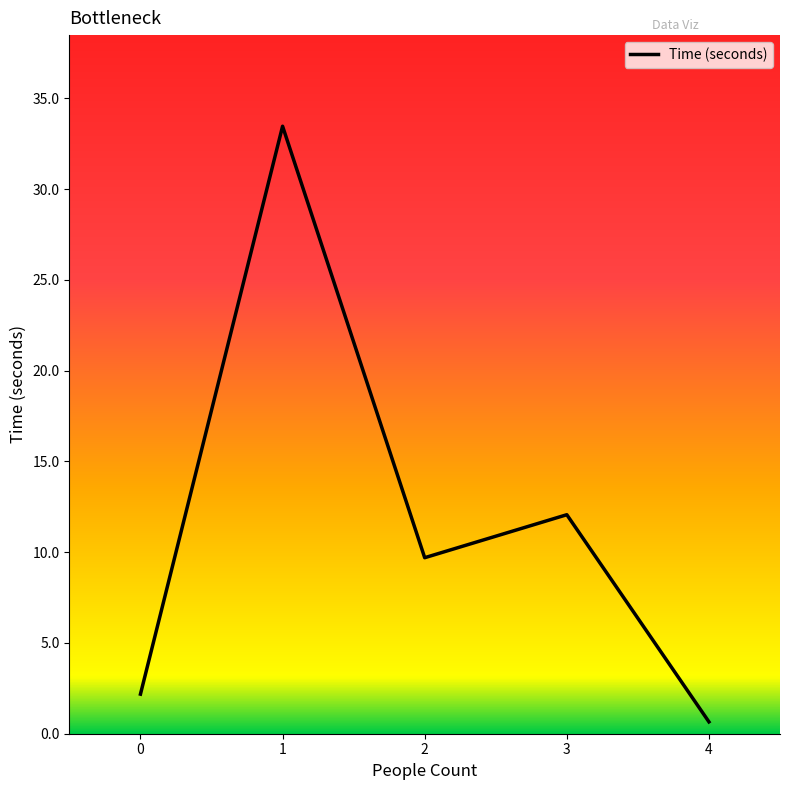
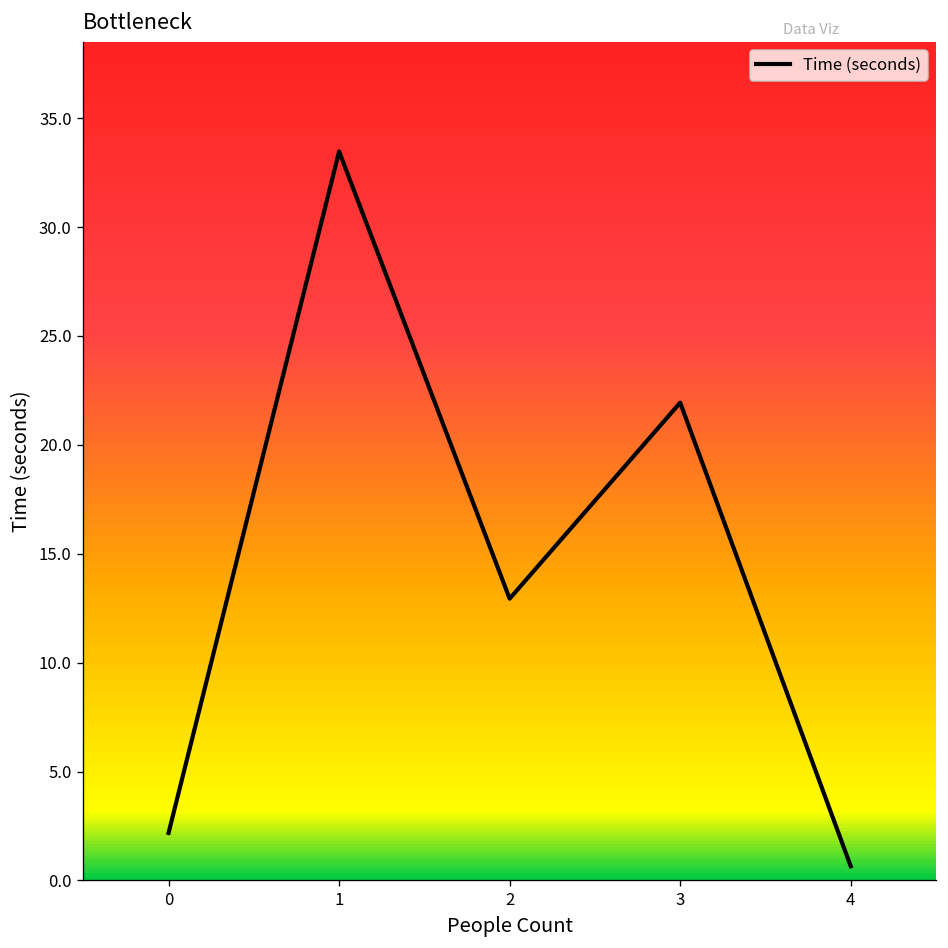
  {
    "0": 2.2,
    "1": 33.5,
-   "2": 9.7,
-   "3": 12.1,
+   "2": 12.9,
+   "3": 21.9,
    "4": 0.7
  }
